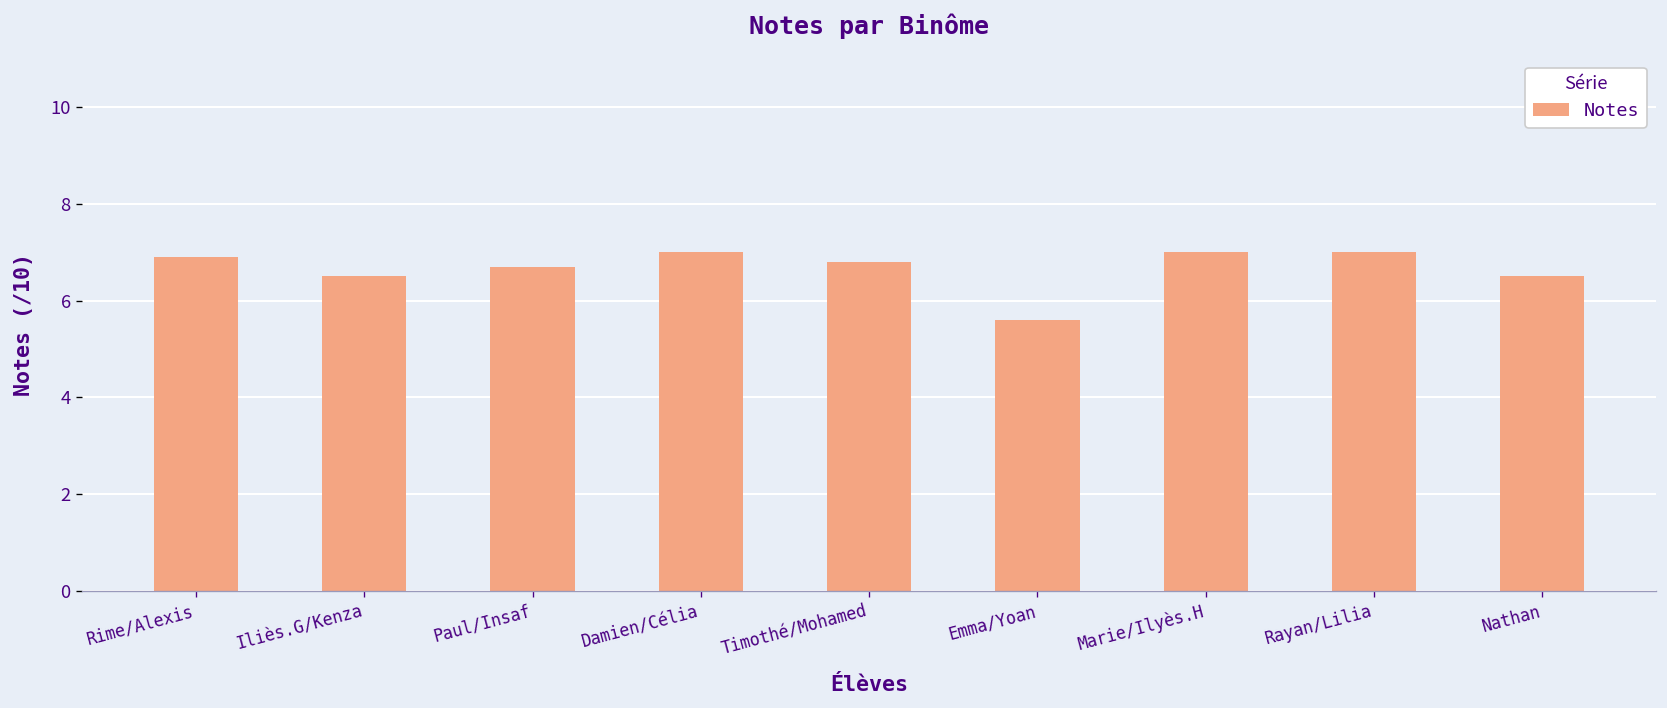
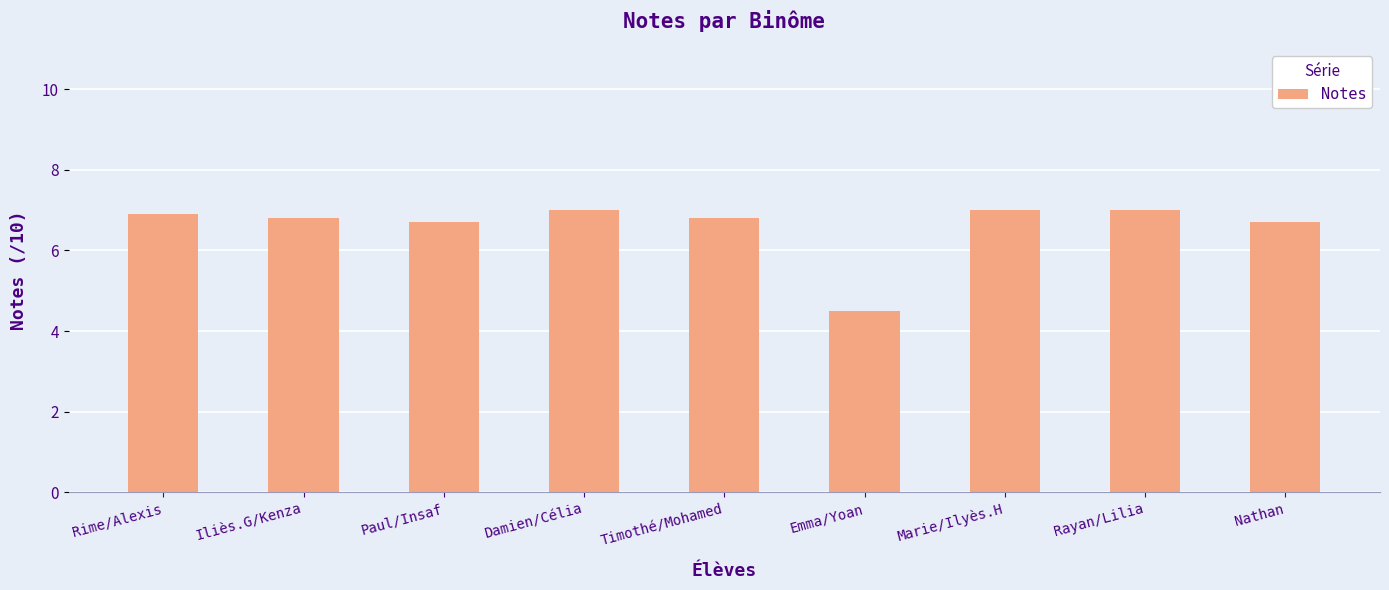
  {
    "Rime/Alexis": 6.9,
-   "Iliès.G/Kenza": 6.5,
+   "Iliès.G/Kenza": 6.8,
    "Paul/Insaf": 6.7,
    "Damien/Célia": 7.0,
    "Timothé/Mohamed": 6.8,
-   "Emma/Yoan": 5.6,
+   "Emma/Yoan": 4.5,
    "Marie/Ilyès.H": 7.0,
    "Rayan/Lilia": 7.0,
-   "Nathan": 6.5
+   "Nathan": 6.7
  }
